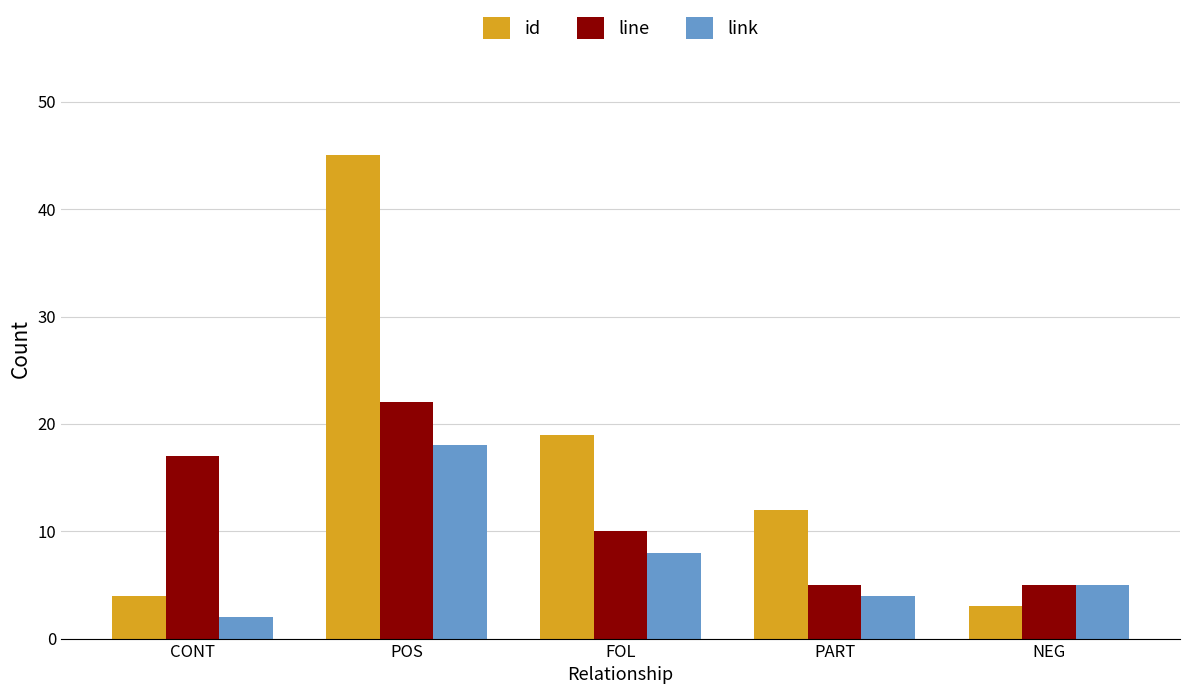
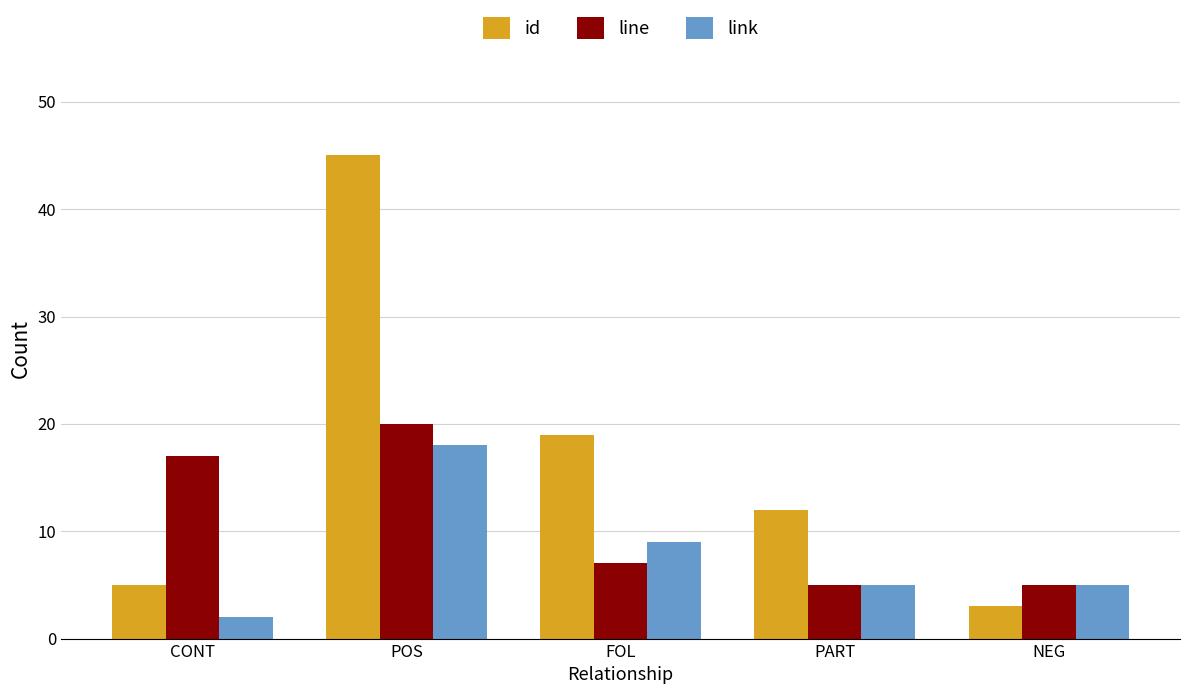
  {
    "id": {
-     "CONT": 4,
+     "CONT": 5,
      "POS": 45,
      "FOL": 19,
      "PART": 12,
      "NEG": 3
    },
    "line": {
      "CONT": 17,
-     "POS": 22,
-     "FOL": 10,
+     "POS": 20,
+     "FOL": 7,
      "PART": 5,
      "NEG": 5
    },
    "link": {
      "CONT": 2,
      "POS": 18,
-     "FOL": 8,
-     "PART": 4,
+     "FOL": 9,
+     "PART": 5,
      "NEG": 5
    }
  }
